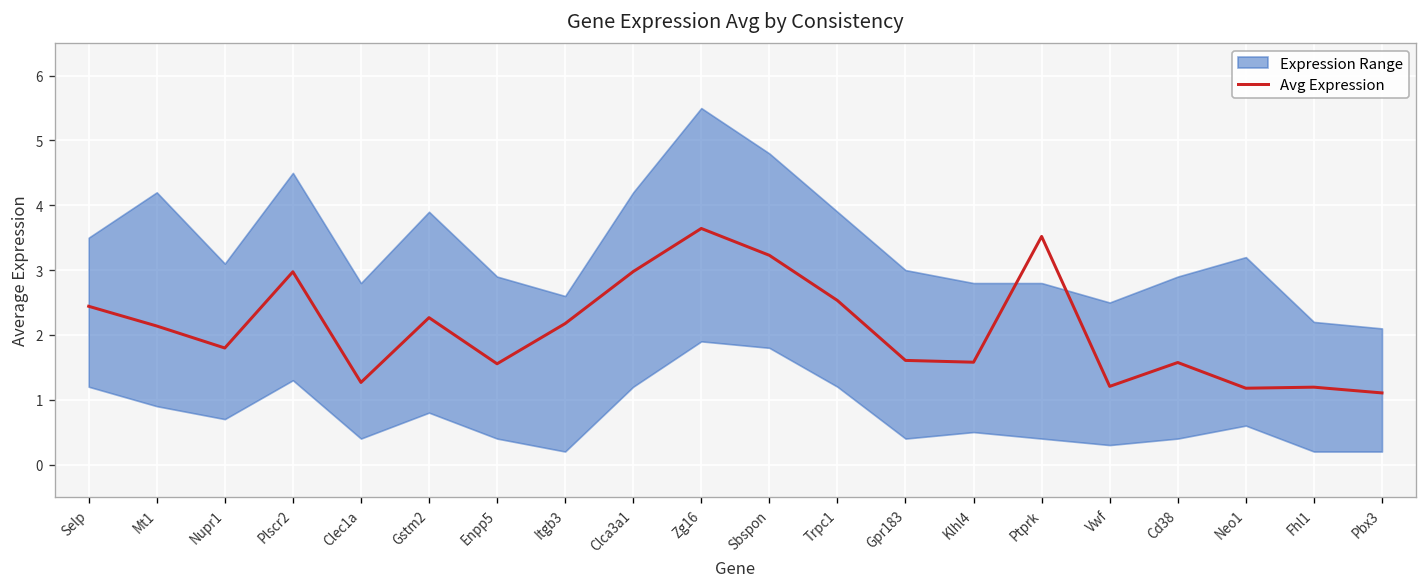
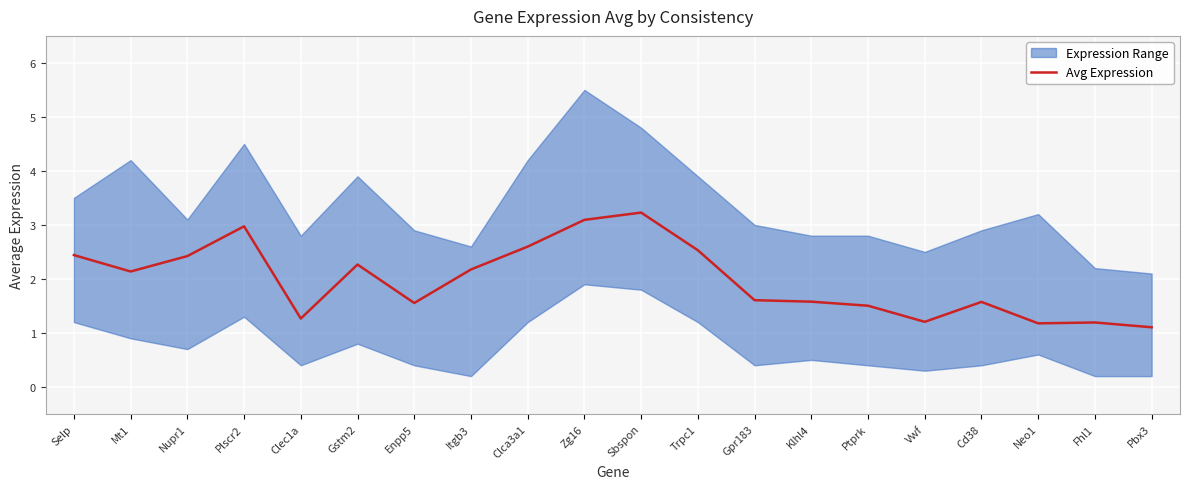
  {
    "Avg Expression": {
      "Selp": 2.4,
      "Mt1": 2.1,
-     "Nupr1": 1.8,
+     "Nupr1": 2.4,
      "Plscr2": 3.0,
      "Clec1a": 1.3,
      "Gstm2": 2.3,
      "Enpp5": 1.6,
      "Itgb3": 2.2,
-     "Clca3a1": 3.0,
-     "Zg16": 3.6,
+     "Clca3a1": 2.6,
+     "Zg16": 3.1,
      "Sbspon": 3.2,
      "Trpc1": 2.5,
      "Gpr183": 1.6,
      "Klhl4": 1.6,
-     "Ptprk": 3.5,
+     "Ptprk": 1.5,
      "Vwf": 1.2,
      "Cd38": 1.6,
      "Neo1": 1.2,
      "Fhl1": 1.2,
      "Pbx3": 1.1
    }
  }
